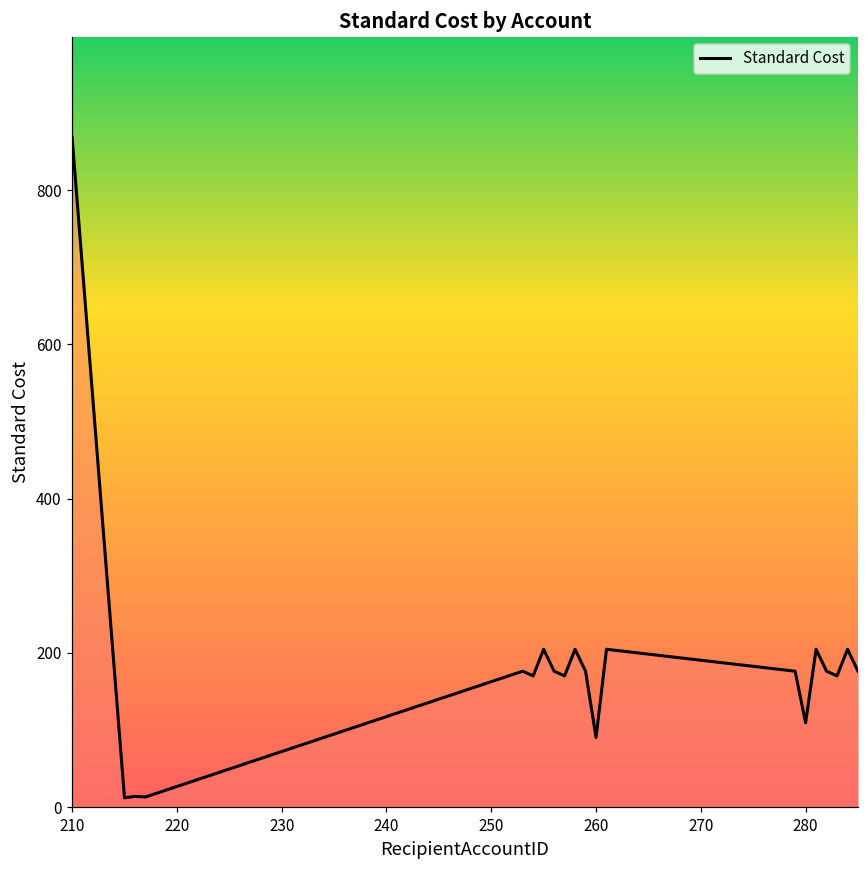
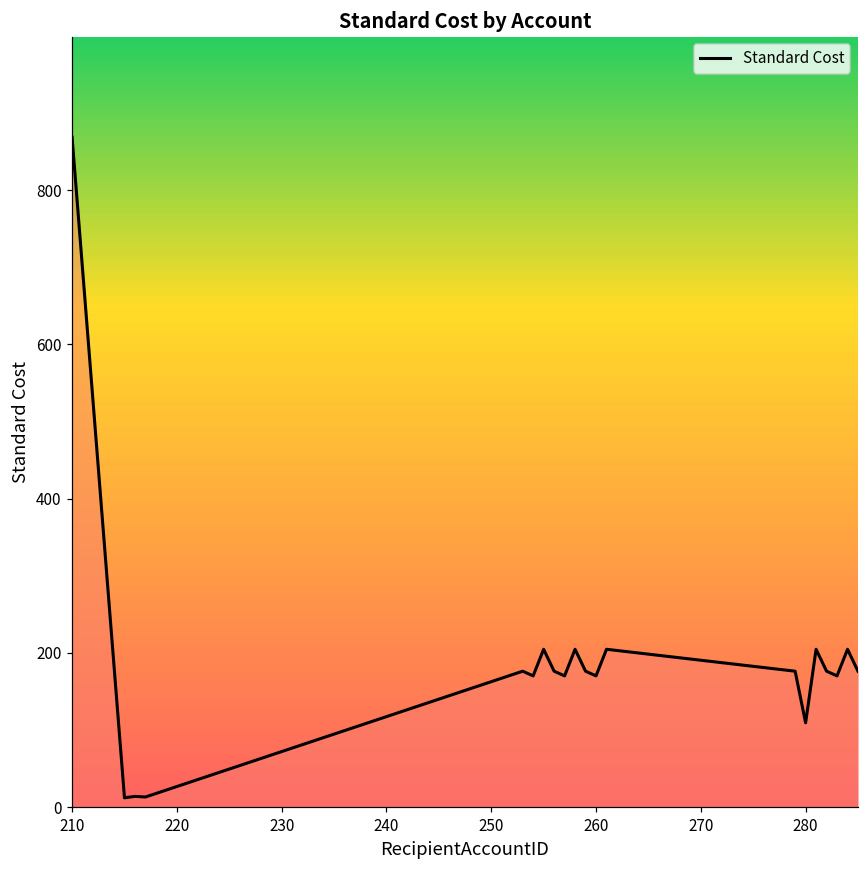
  {
    "210": 870,
-   "260": 90,
+   "260": 170,
    "280": 110
  }
